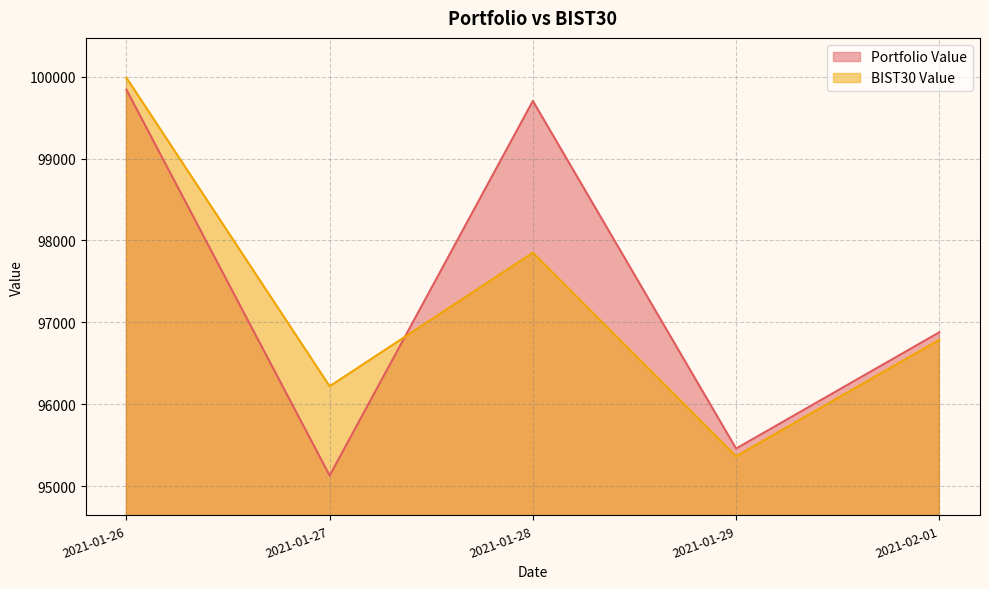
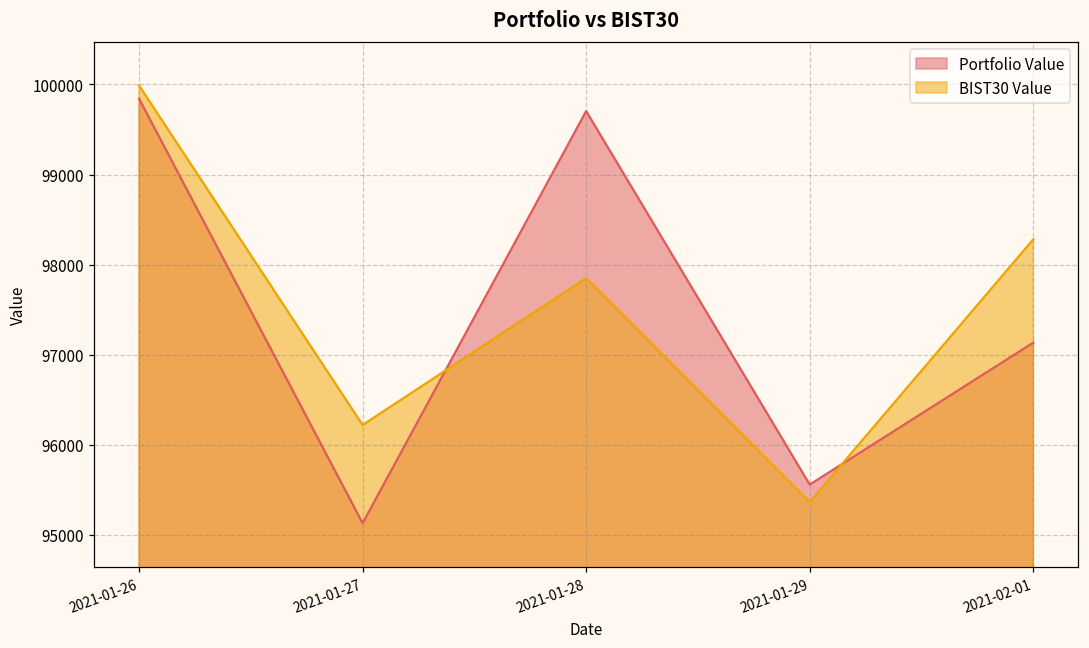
  {
    "Portfolio Value": {
      "2021-01-26": 99800,
      "2021-01-27": 95100,
      "2021-01-28": 99700,
-     "2021-01-29": 95500,
-     "2021-02-01": 96900
+     "2021-01-29": 95600,
+     "2021-02-01": 97100
    },
    "BIST30 Value": {
      "2021-01-26": 100000,
      "2021-01-27": 96200,
      "2021-01-28": 97800,
      "2021-01-29": 95400,
-     "2021-02-01": 96800
+     "2021-02-01": 98300
    }
  }
